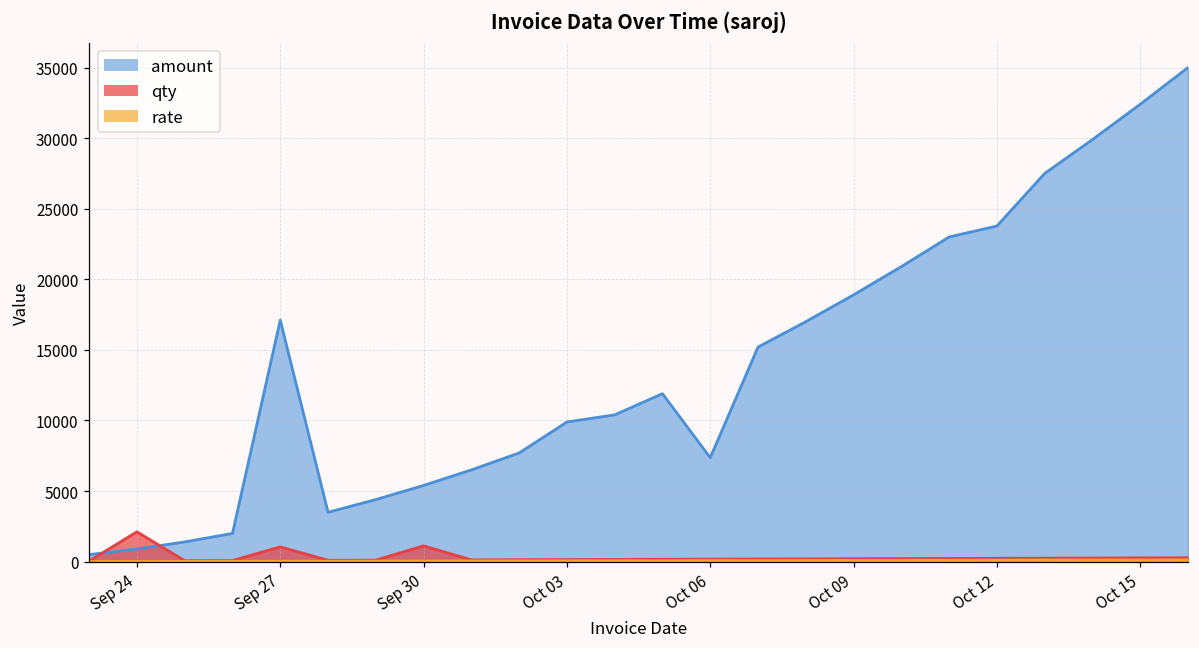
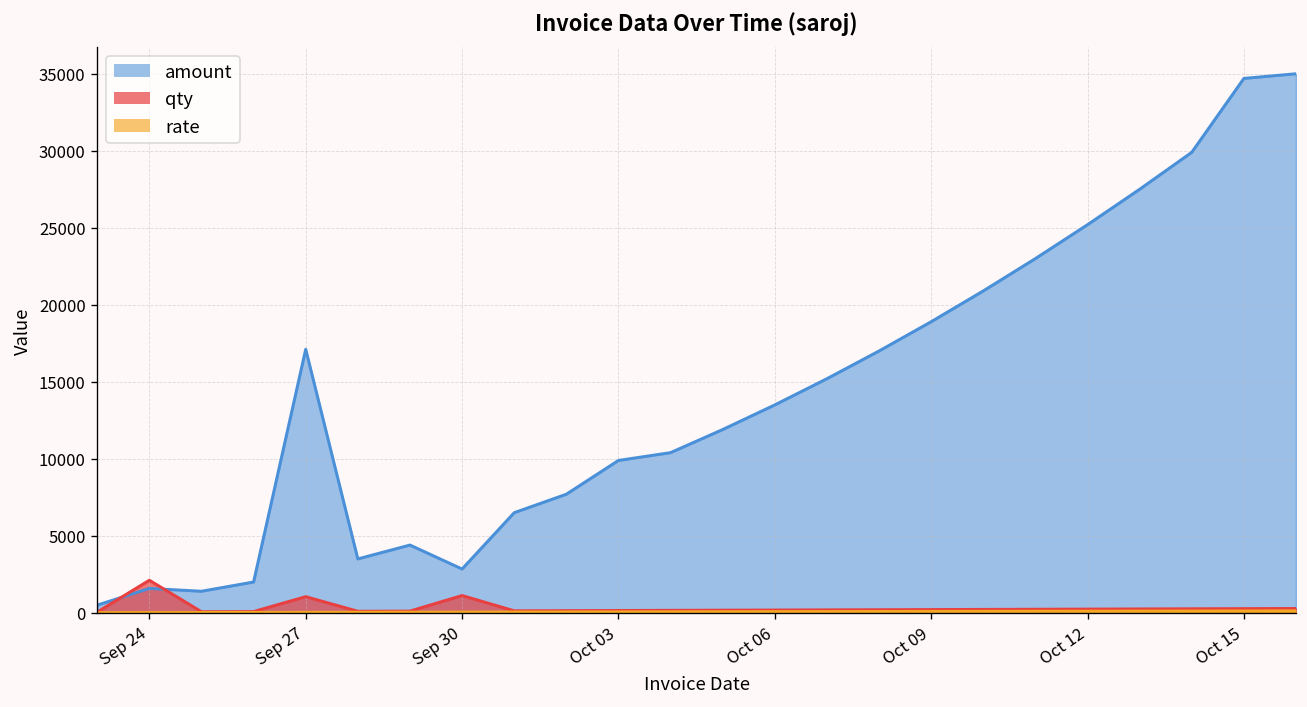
  {
    "amount": {
-     "Sep 24": 900,
+     "Sep 24": 1600,
      "Sep 27": 17100,
-     "Sep 30": 5400,
+     "Sep 30": 2800,
      "Oct 03": 9900,
-     "Oct 06": 7400,
+     "Oct 06": 13500,
      "Oct 09": 18900,
-     "Oct 12": 23800,
-     "Oct 15": 32400
+     "Oct 12": 25200,
+     "Oct 15": 34700
    },
    "qty": {
      "Sep 24": 2100,
      "Sep 27": 1000,
      "Sep 30": 1100
    },
    "rate": {
      "Sep 24": 0,
      "Sep 27": 0,
      "Sep 30": 0
    }
  }
